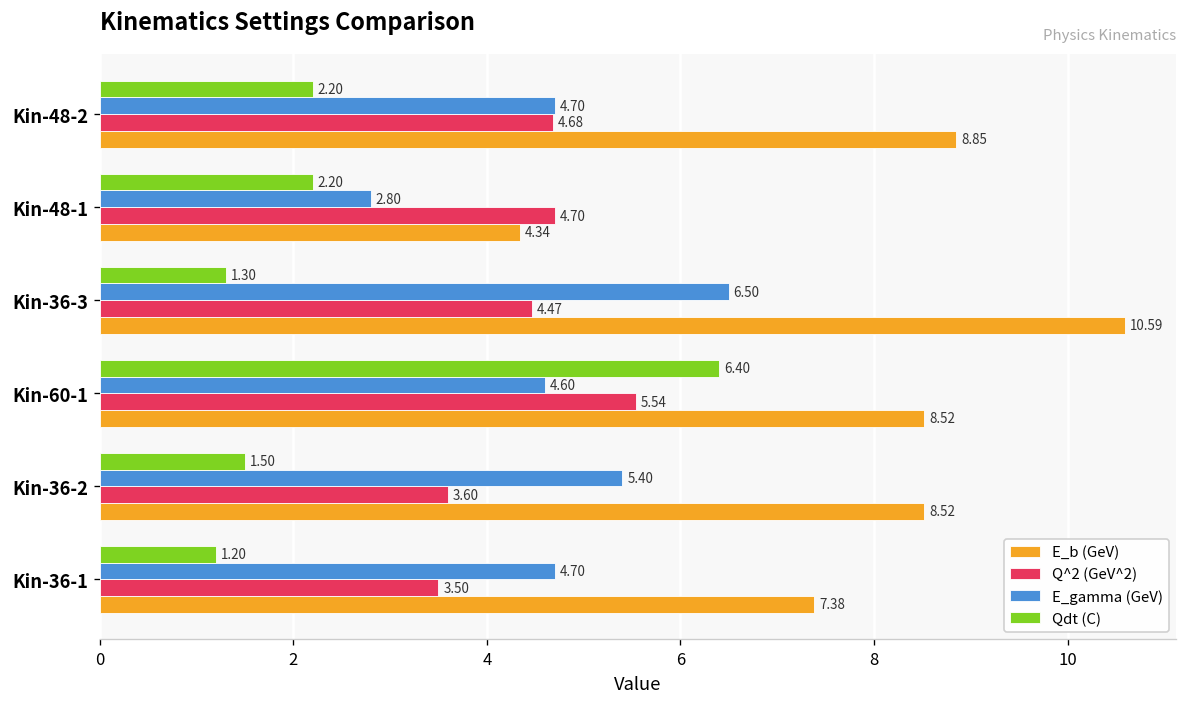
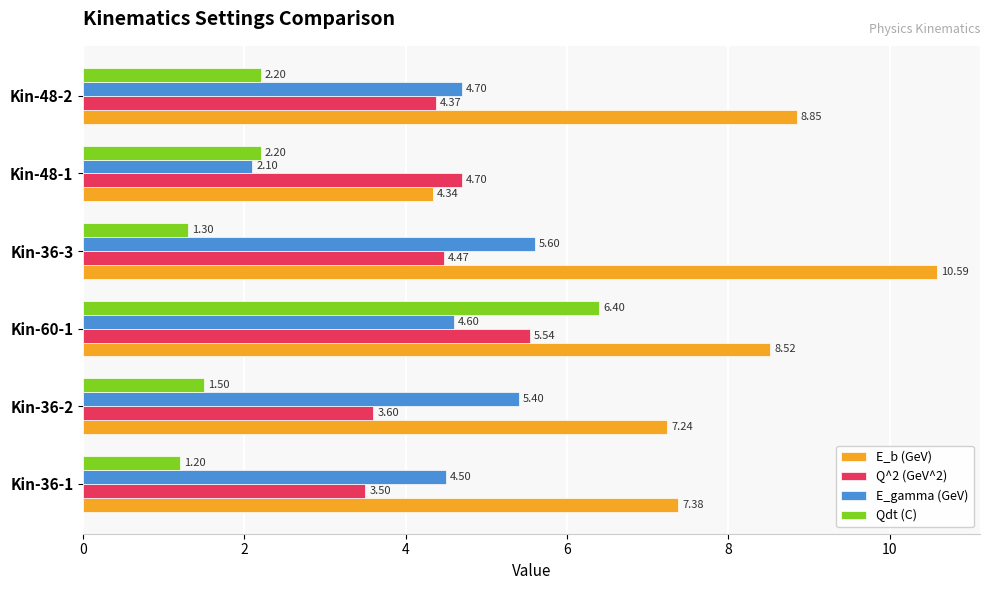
  {
    "E_b (GeV)": {
      "Kin-48-2": 8.85,
      "Kin-48-1": 4.34,
      "Kin-36-3": 10.59,
      "Kin-60-1": 8.52,
-     "Kin-36-2": 8.52,
+     "Kin-36-2": 7.24,
      "Kin-36-1": 7.38
    },
    "Q^2 (GeV^2)": {
-     "Kin-48-2": 4.68,
+     "Kin-48-2": 4.37,
      "Kin-48-1": 4.70,
      "Kin-36-3": 4.47,
      "Kin-60-1": 5.54,
      "Kin-36-2": 3.60,
      "Kin-36-1": 3.50
    },
    "E_gamma (GeV)": {
      "Kin-48-2": 4.70,
-     "Kin-48-1": 2.80,
-     "Kin-36-3": 6.50,
+     "Kin-48-1": 2.10,
+     "Kin-36-3": 5.60,
      "Kin-60-1": 4.60,
      "Kin-36-2": 5.40,
-     "Kin-36-1": 4.70
+     "Kin-36-1": 4.50
    },
    "Qdt (C)": {
      "Kin-48-2": 2.20,
      "Kin-48-1": 2.20,
      "Kin-36-3": 1.30,
      "Kin-60-1": 6.40,
      "Kin-36-2": 1.50,
      "Kin-36-1": 1.20
    }
  }
